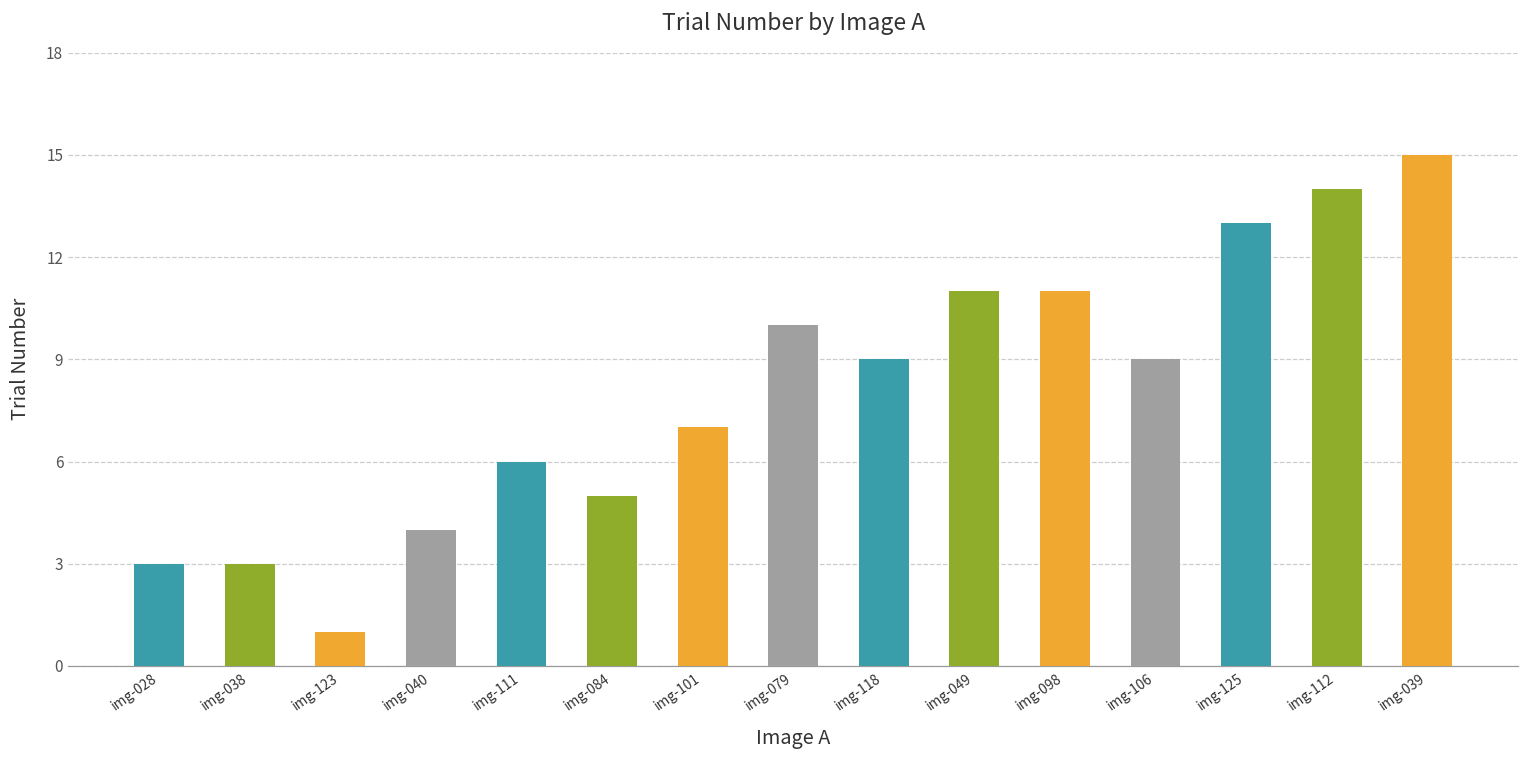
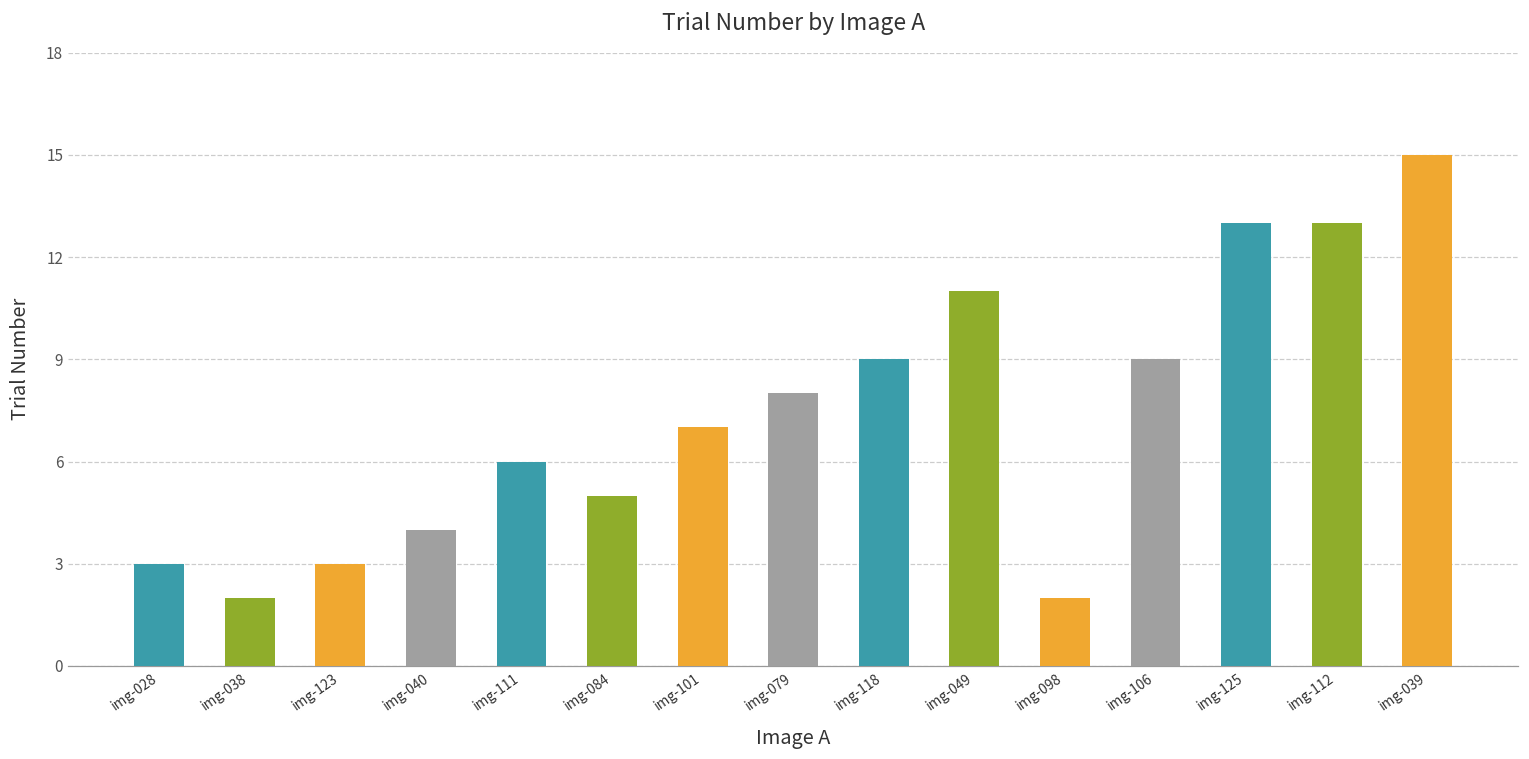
  {
    "img-028": 3,
-   "img-038": 3,
-   "img-123": 1,
+   "img-038": 2,
+   "img-123": 3,
    "img-040": 4,
    "img-111": 6,
    "img-084": 5,
    "img-101": 7,
-   "img-079": 10,
+   "img-079": 8,
    "img-118": 9,
    "img-049": 11,
-   "img-098": 11,
+   "img-098": 2,
    "img-106": 9,
    "img-125": 13,
-   "img-112": 14,
+   "img-112": 13,
    "img-039": 15
  }
